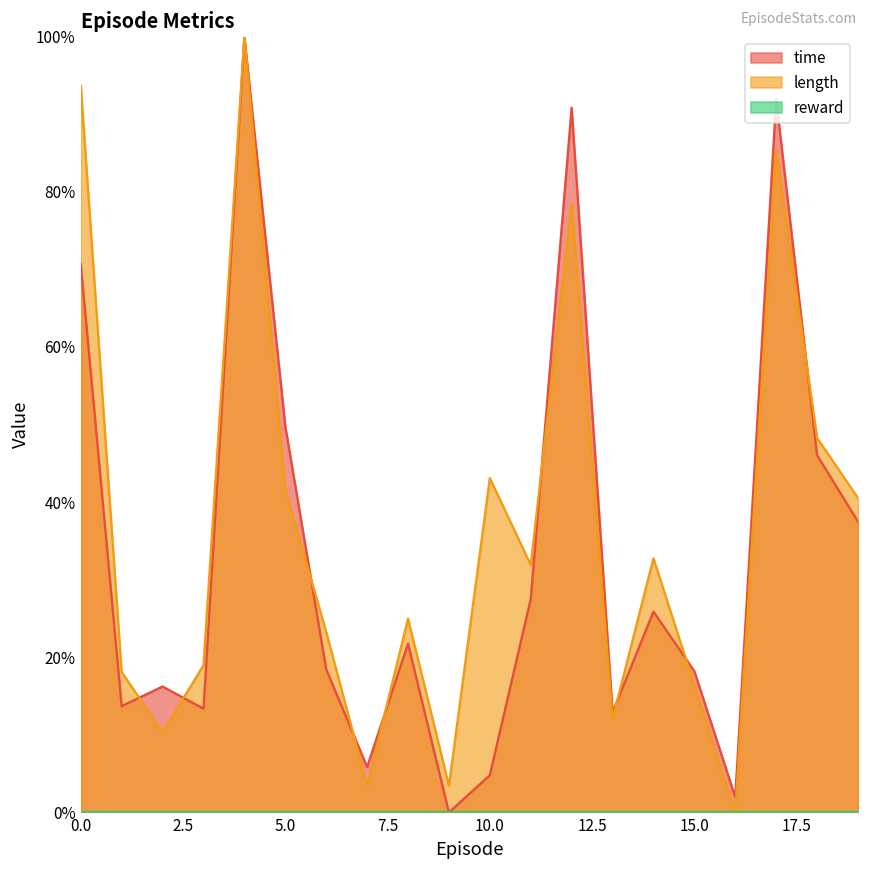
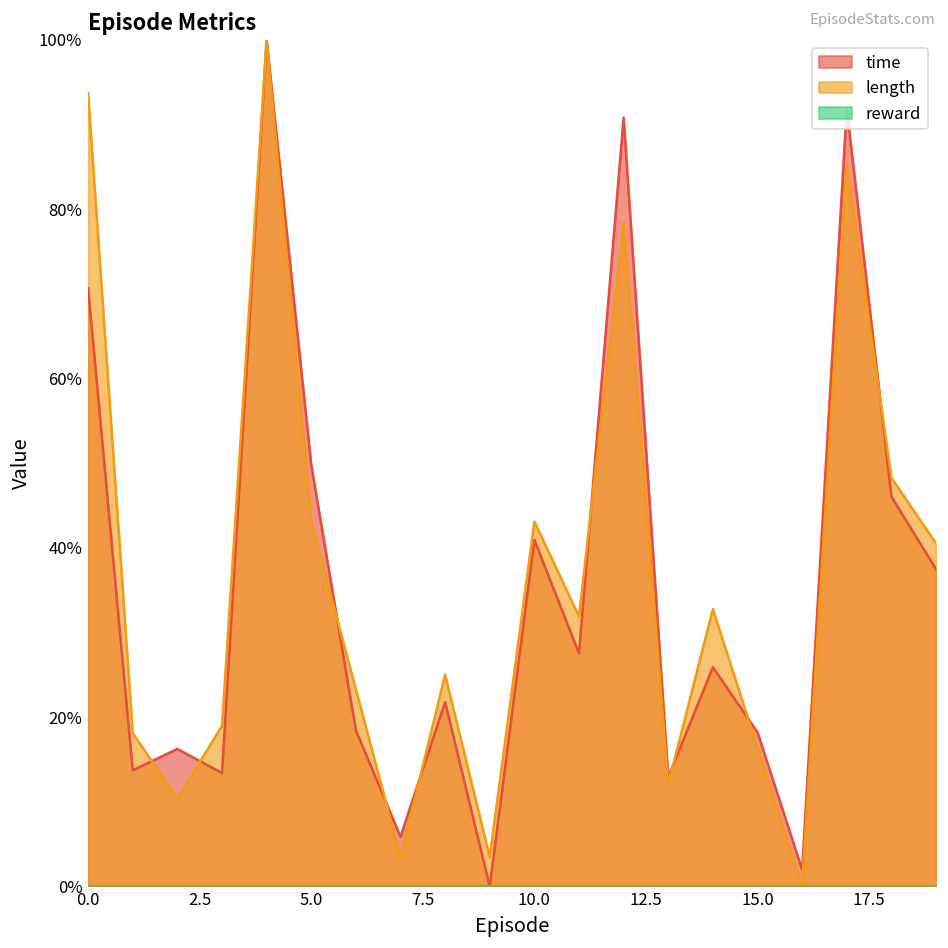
  {
    "time": {
      "0.0": "71%",
      "5.0": "50%",
-     "10.0": "5%",
+     "10.0": "41%",
      "15.0": "18%"
    },
    "length": {
      "0.0": "94%",
-     "5.0": "42%",
+     "5.0": "43%",
      "10.0": "43%",
      "15.0": "16%"
    },
    "reward": {
      "0.0": "0%",
      "5.0": "0%",
      "10.0": "0%",
      "15.0": "0%"
    }
  }
